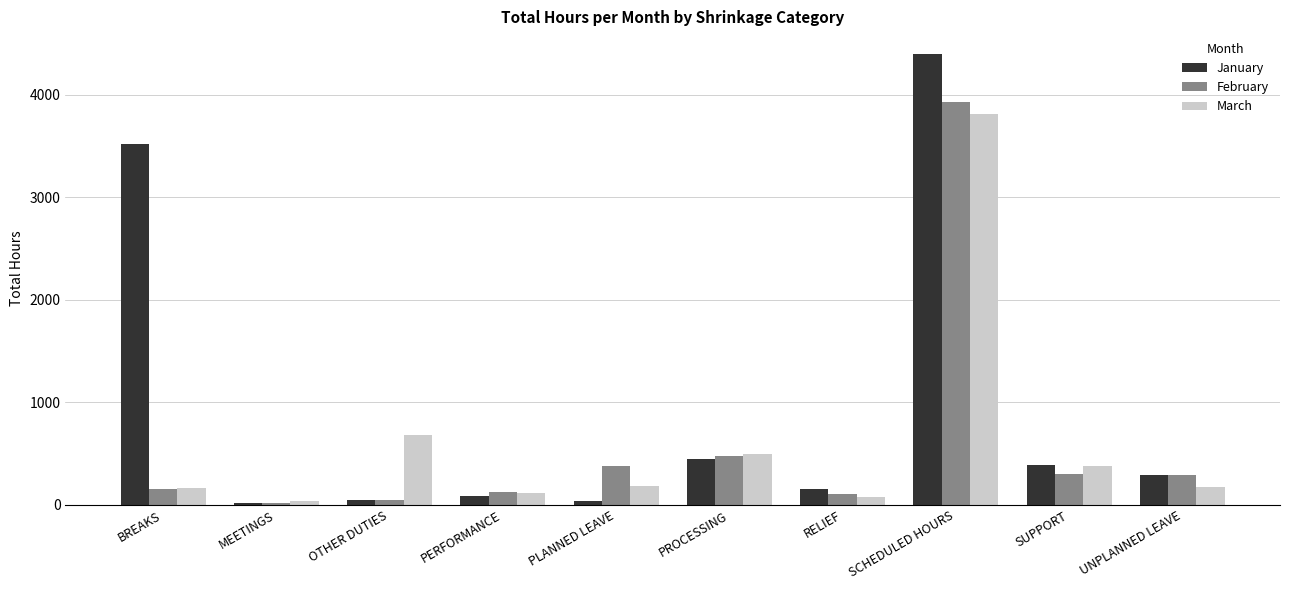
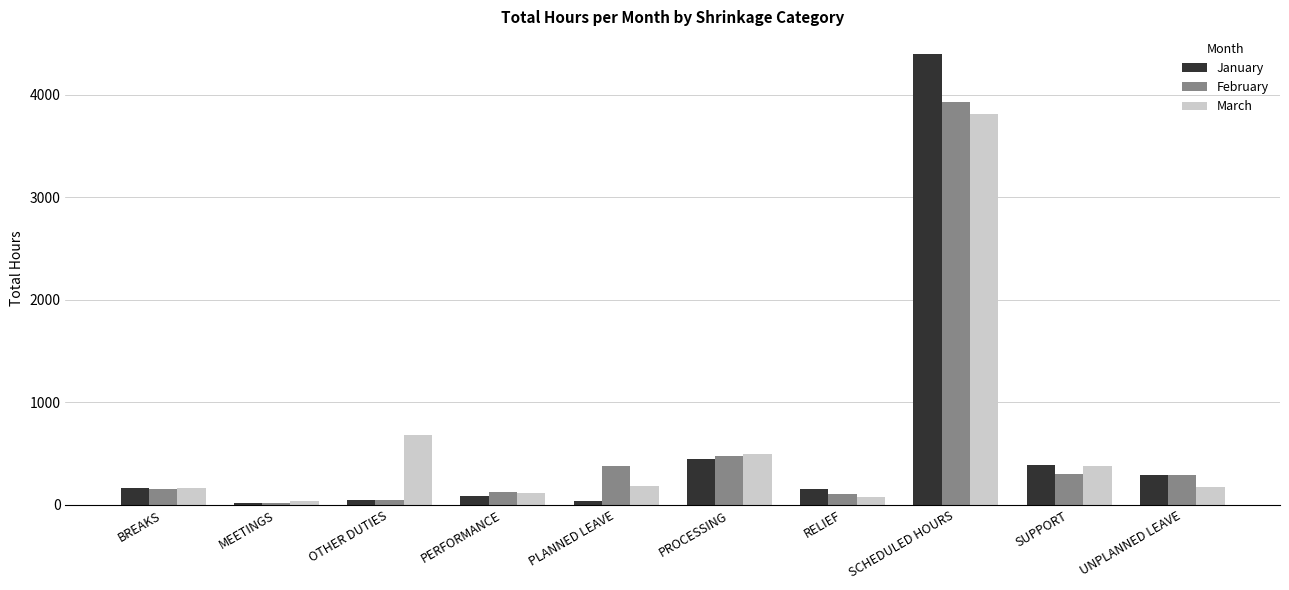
  {
    "January": {
-     "BREAKS": 3530,
+     "BREAKS": 170,
      "OTHER DUTIES": 50,
      "PERFORMANCE": 90,
      "PLANNED LEAVE": 40,
      "PROCESSING": 450,
      "RELIEF": 150,
      "SCHEDULED HOURS": 4400,
      "SUPPORT": 390,
      "UNPLANNED LEAVE": 290
    },
    "February": {
      "BREAKS": 160,
      "OTHER DUTIES": 40,
      "PERFORMANCE": 130,
      "PLANNED LEAVE": 380,
      "PROCESSING": 480,
      "RELIEF": 110,
      "SCHEDULED HOURS": 3930,
      "SUPPORT": 300,
      "UNPLANNED LEAVE": 300
    },
    "March": {
      "BREAKS": 160,
      "MEETINGS": 40,
      "OTHER DUTIES": 680,
      "PERFORMANCE": 110,
      "PLANNED LEAVE": 180,
      "PROCESSING": 500,
      "RELIEF": 70,
      "SCHEDULED HOURS": 3810,
      "SUPPORT": 380,
      "UNPLANNED LEAVE": 170
    }
  }
